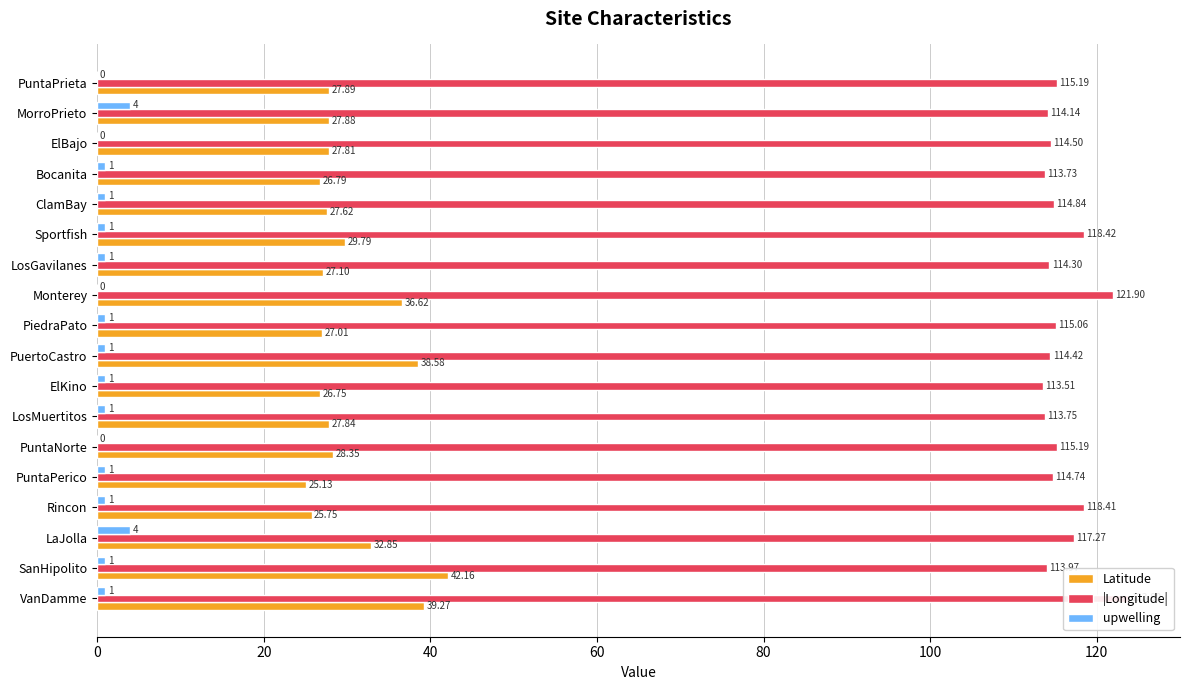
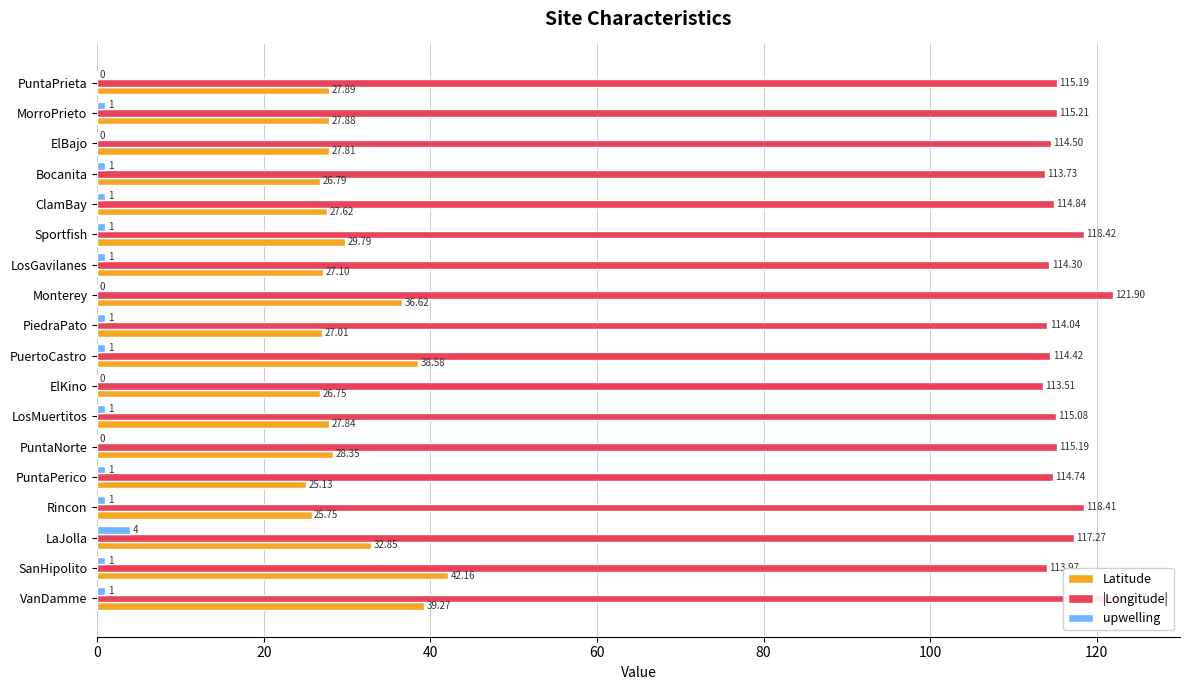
  {
    "Latitude": {
      "PuntaPrieta": 27.89,
      "MorroPrieto": 27.88,
      "ElBajo": 27.81,
      "Bocanita": 26.79,
      "ClamBay": 27.62,
      "Sportfish": 29.79,
      "LosGavilanes": 27.10,
      "Monterey": 36.62,
      "PiedraPato": 27.01,
      "PuertoCastro": 38.58,
      "ElKino": 26.75,
      "LosMuertitos": 27.84,
      "PuntaNorte": 28.35,
      "PuntaPerico": 25.13,
      "Rincon": 25.75,
      "LaJolla": 32.85,
      "SanHipolito": 42.16,
      "VanDamme": 39.27
    },
    "|Longitude|": {
      "PuntaPrieta": 115.19,
-     "MorroPrieto": 114.14,
+     "MorroPrieto": 115.21,
      "ElBajo": 114.50,
      "Bocanita": 113.73,
      "ClamBay": 114.84,
      "Sportfish": 118.42,
      "LosGavilanes": 114.30,
      "Monterey": 121.90,
-     "PiedraPato": 115.06,
+     "PiedraPato": 114.04,
      "PuertoCastro": 114.42,
      "ElKino": 113.51,
-     "LosMuertitos": 113.75,
+     "LosMuertitos": 115.08,
      "PuntaNorte": 115.19,
      "PuntaPerico": 114.74,
      "Rincon": 118.41,
      "LaJolla": 117.27
    },
    "upwelling": {
      "PuntaPrieta": 0,
-     "MorroPrieto": 4,
+     "MorroPrieto": 1,
      "ElBajo": 0,
      "Bocanita": 1,
      "ClamBay": 1,
      "Sportfish": 1,
      "LosGavilanes": 1,
      "Monterey": 0,
      "PiedraPato": 1,
      "PuertoCastro": 1,
-     "ElKino": 1,
+     "ElKino": 0,
      "LosMuertitos": 1,
      "PuntaNorte": 0,
      "PuntaPerico": 1,
      "Rincon": 1,
      "LaJolla": 4,
      "SanHipolito": 1,
      "VanDamme": 1
    }
  }
